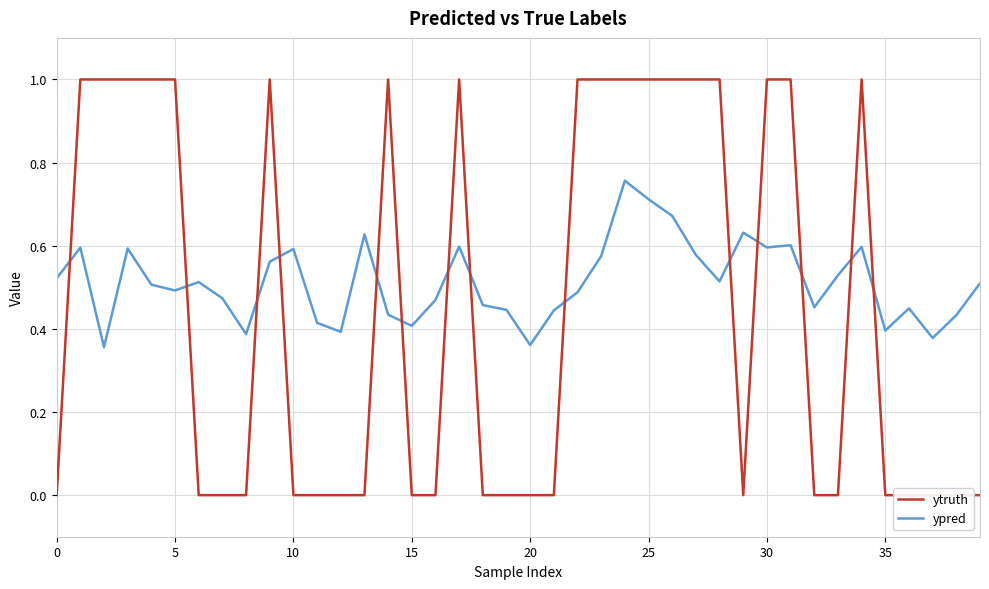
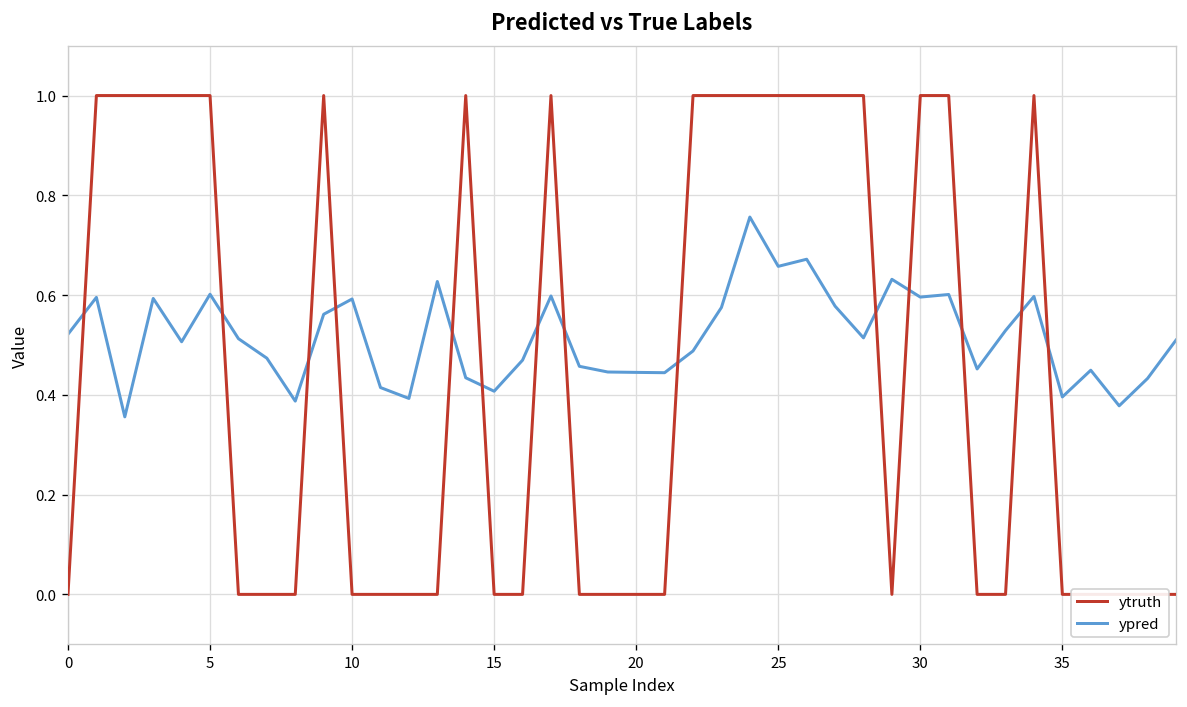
  {
    "ytruth": {
      "0": 0.00,
      "5": 1.00,
      "10": 0.00,
      "15": 0.00,
      "20": 0.00,
      "25": 1.00,
      "30": 1.00,
      "35": 0.00
    },
    "ypred": {
      "0": 0.52,
-     "5": 0.49,
+     "5": 0.60,
      "10": 0.59,
      "15": 0.41,
-     "20": 0.36,
-     "25": 0.71,
+     "20": 0.45,
+     "25": 0.66,
      "30": 0.60,
      "35": 0.40
    }
  }
